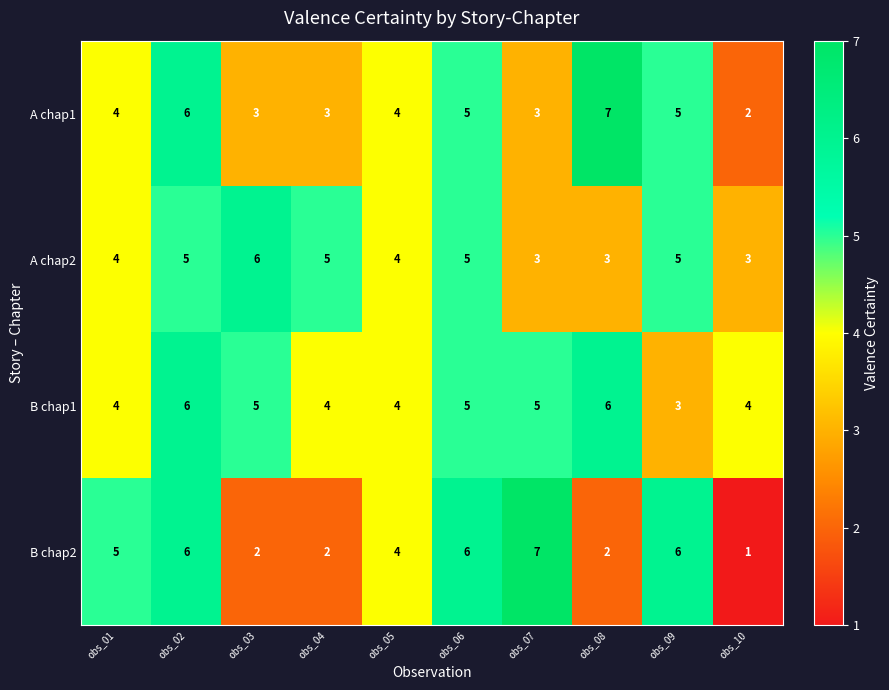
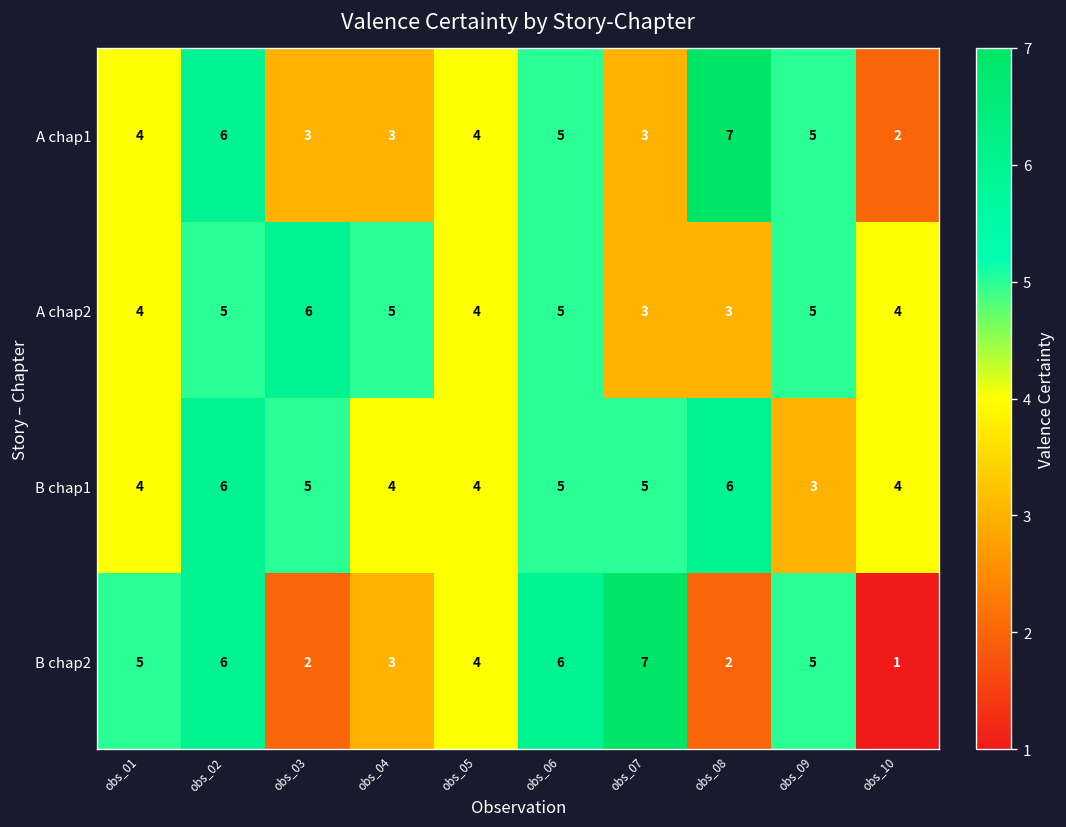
  {
    "A chap1": {
      "obs_01": 4,
      "obs_02": 6,
      "obs_03": 3,
      "obs_04": 3,
      "obs_05": 4,
      "obs_06": 5,
      "obs_07": 3,
      "obs_08": 7,
      "obs_09": 5,
      "obs_10": 2
    },
    "A chap2": {
      "obs_01": 4,
      "obs_02": 5,
      "obs_03": 6,
      "obs_04": 5,
      "obs_05": 4,
      "obs_06": 5,
      "obs_07": 3,
      "obs_08": 3,
      "obs_09": 5,
-     "obs_10": 3
+     "obs_10": 4
    },
    "B chap1": {
      "obs_01": 4,
      "obs_02": 6,
      "obs_03": 5,
      "obs_04": 4,
      "obs_05": 4,
      "obs_06": 5,
      "obs_07": 5,
      "obs_08": 6,
      "obs_09": 3,
      "obs_10": 4
    },
    "B chap2": {
      "obs_01": 5,
      "obs_02": 6,
      "obs_03": 2,
-     "obs_04": 2,
+     "obs_04": 3,
      "obs_05": 4,
      "obs_06": 6,
      "obs_07": 7,
      "obs_08": 2,
-     "obs_09": 6,
+     "obs_09": 5,
      "obs_10": 1
    }
  }
